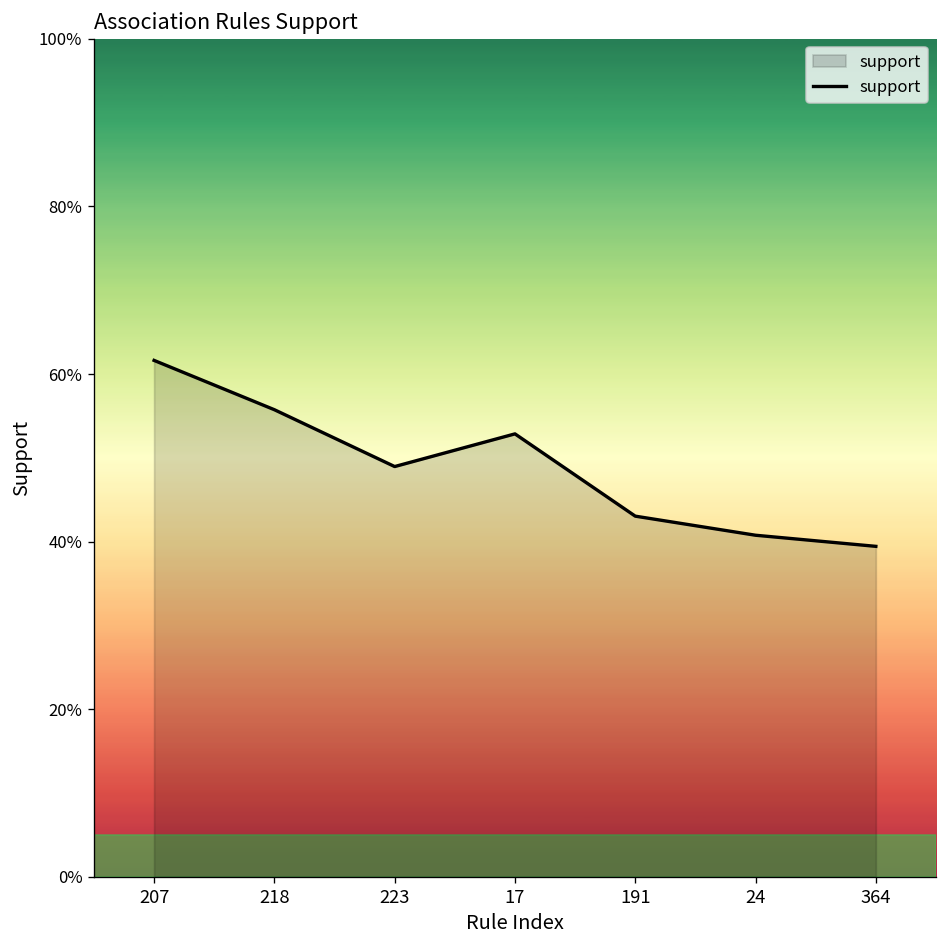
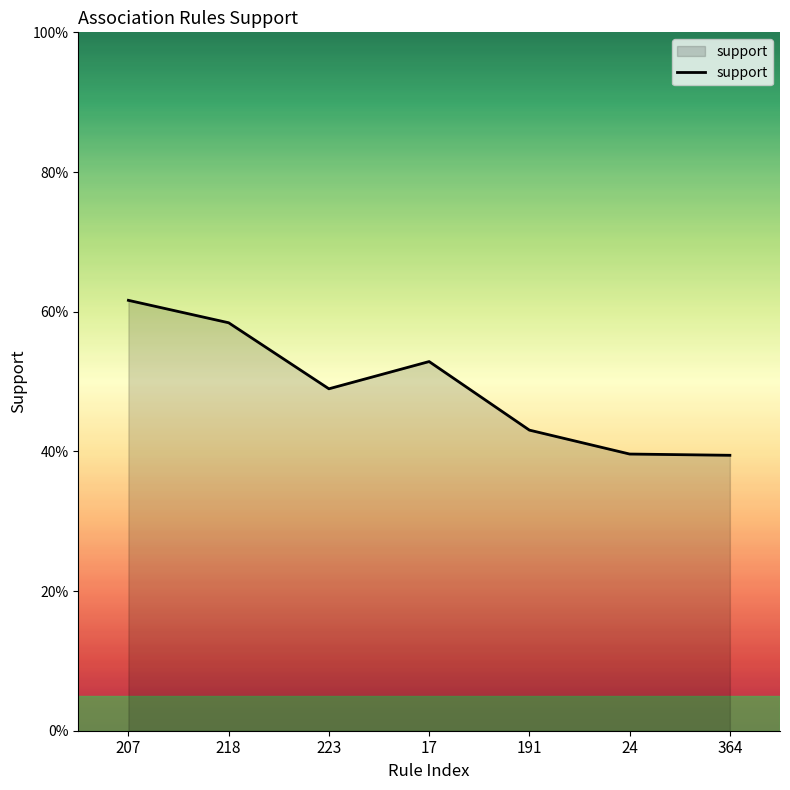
  {
    "207": "62%",
-   "218": "56%",
+   "218": "58%",
    "223": "49%",
    "17": "53%",
    "191": "43%",
-   "24": "41%",
+   "24": "40%",
    "364": "39%"
  }
